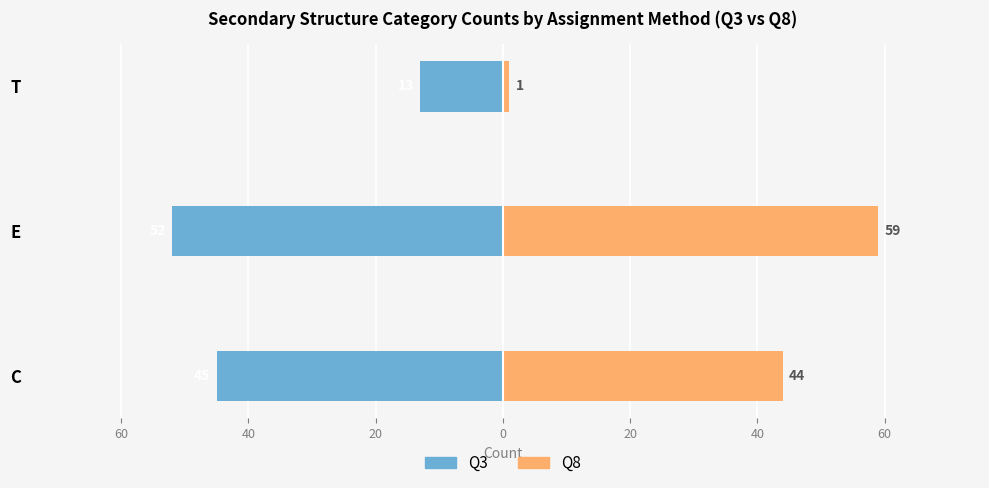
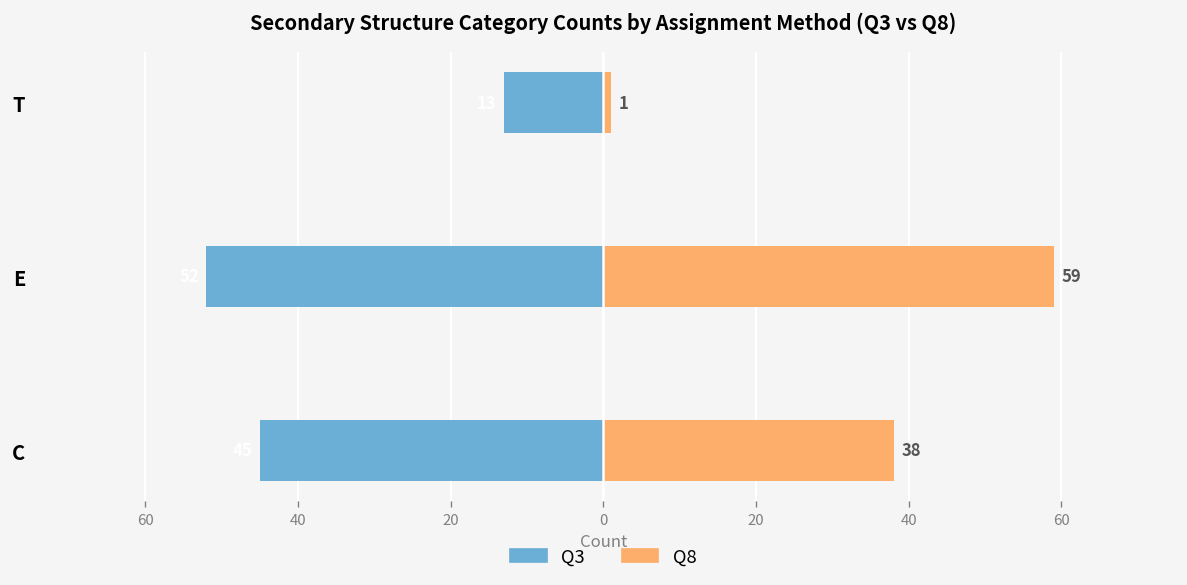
  {
    "Q8": {
      "T": 1,
      "E": 59,
-     "C": 44
+     "C": 38
    }
  }
